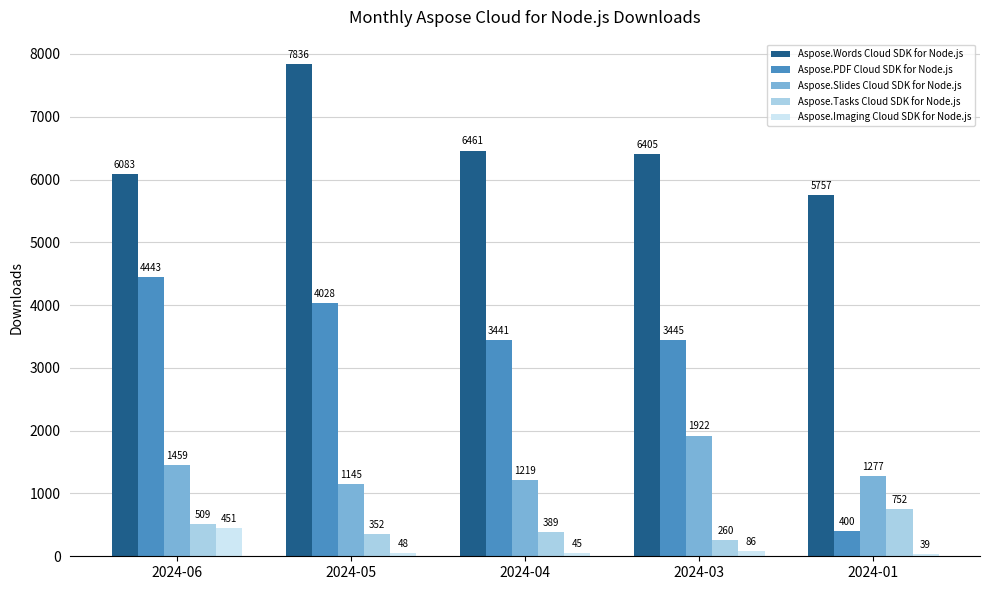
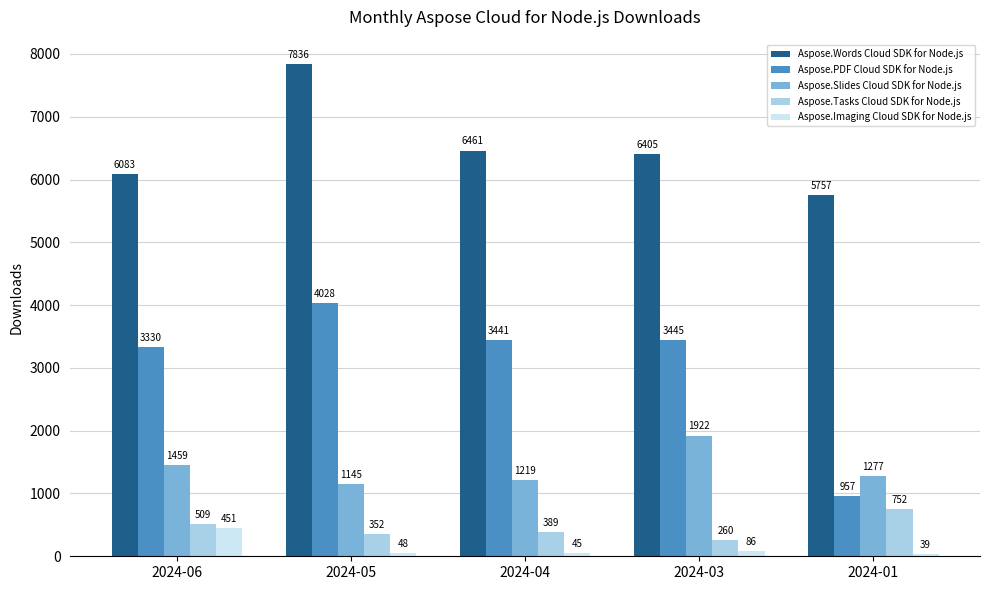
  {
    "Aspose.Words Cloud SDK for Node.js": {
      "2024-06": 6083,
      "2024-05": 7836,
      "2024-04": 6461,
      "2024-03": 6405,
      "2024-01": 5757
    },
    "Aspose.PDF Cloud SDK for Node.js": {
-     "2024-06": 4443,
+     "2024-06": 3330,
      "2024-05": 4028,
      "2024-04": 3441,
      "2024-03": 3445,
-     "2024-01": 400
+     "2024-01": 957
    }
  }
